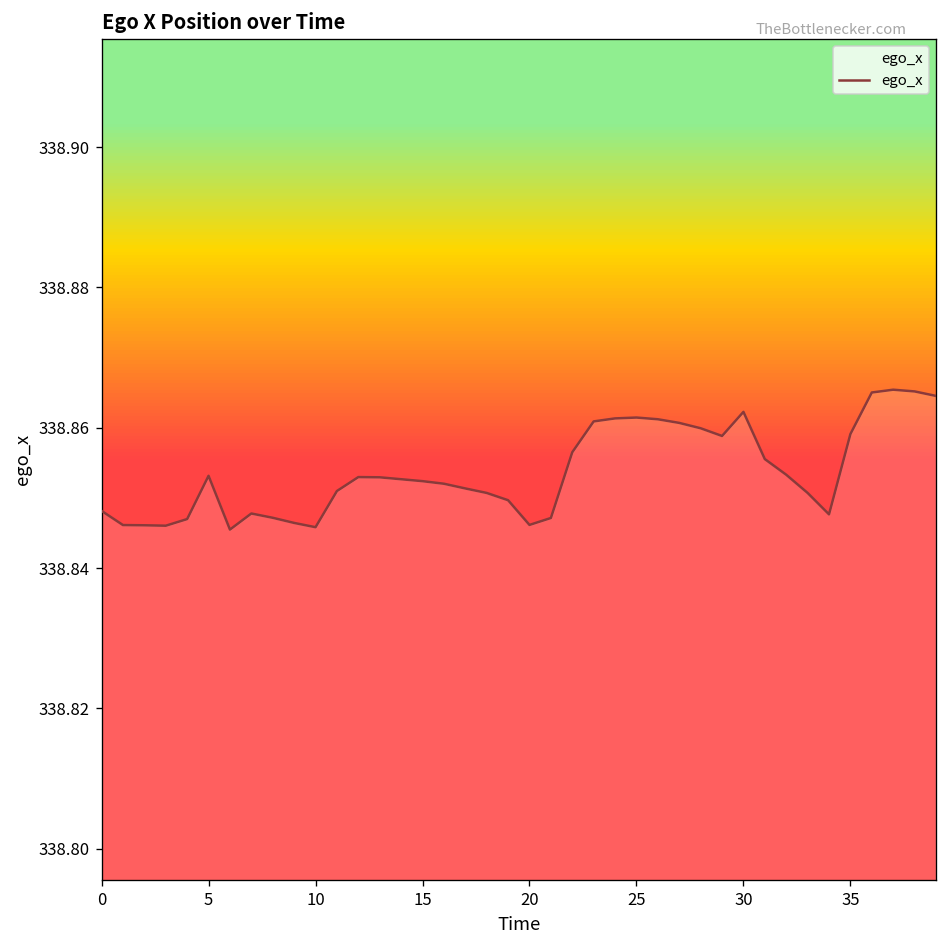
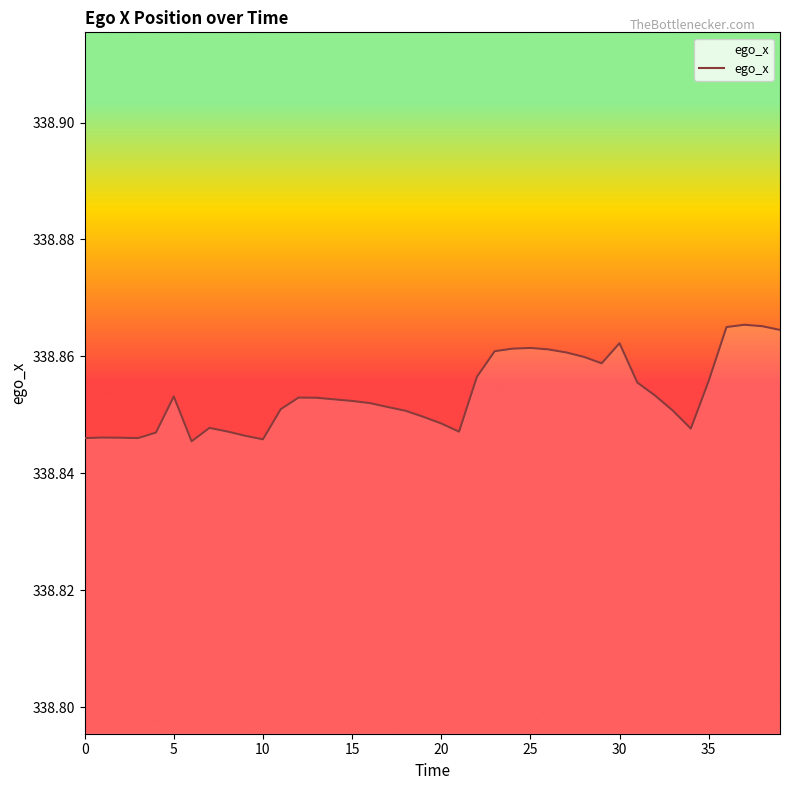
  {
-   "0": 338.848,
+   "0": 338.846,
    "5": 338.853,
    "10": 338.846,
    "15": 338.852,
-   "20": 338.846,
+   "20": 338.849,
    "25": 338.861,
    "30": 338.862,
-   "35": 338.859
+   "35": 338.856
  }
